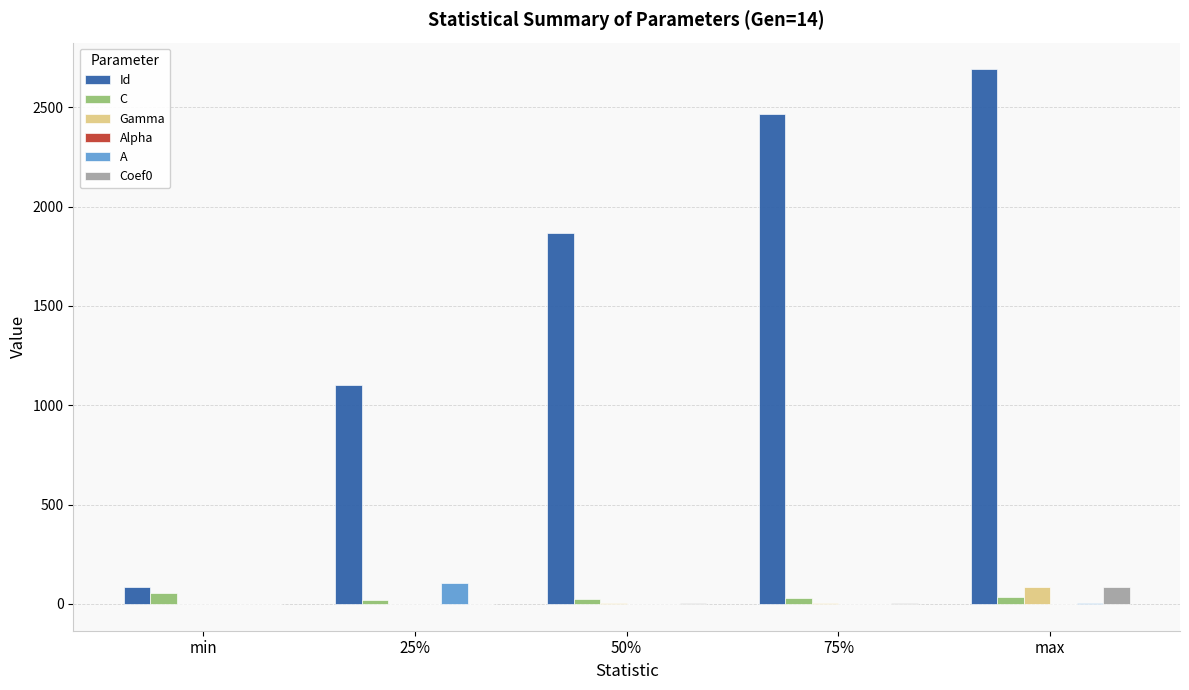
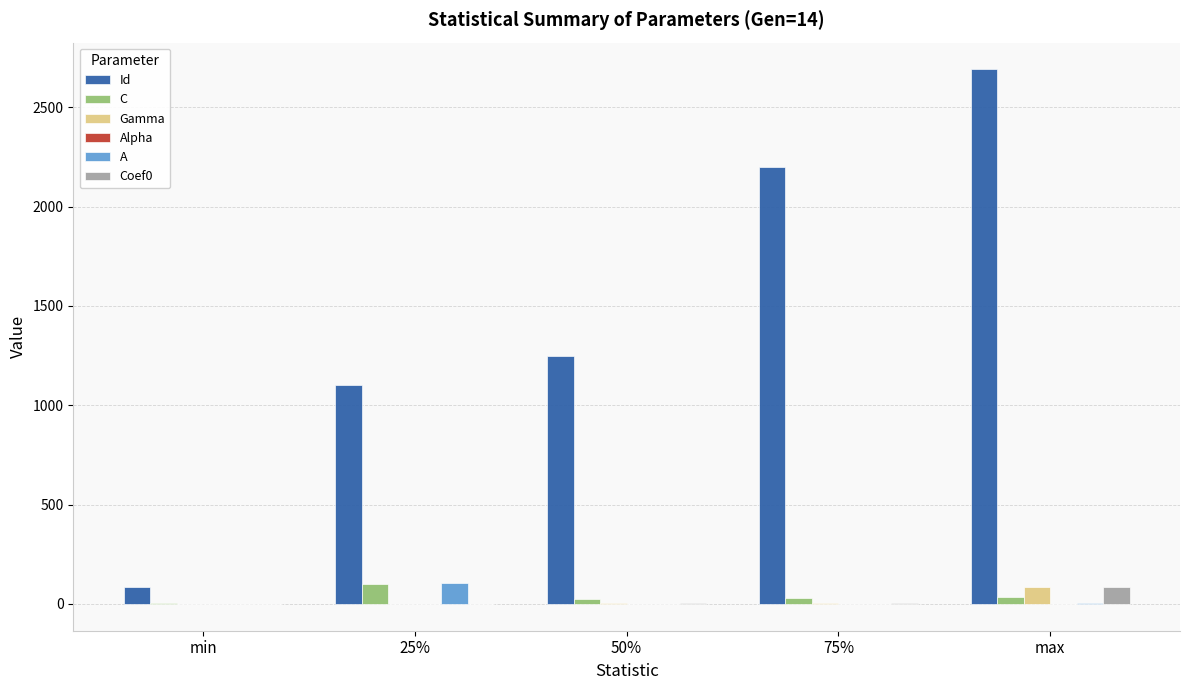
  {
    "Id": {
      "min": 80,
      "25%": 1100,
-     "50%": 1870,
-     "75%": 2470,
+     "50%": 1250,
+     "75%": 2200,
      "max": 2690
    },
    "C": {
-     "min": 60,
-     "25%": 20,
+     "min": 0,
+     "25%": 100,
      "50%": 30,
      "75%": 30,
      "max": 30
    },
    "Gamma": {
      "max": 80
    },
    "A": {
      "25%": 110
    },
    "Coef0": {
      "max": 80
    }
  }
